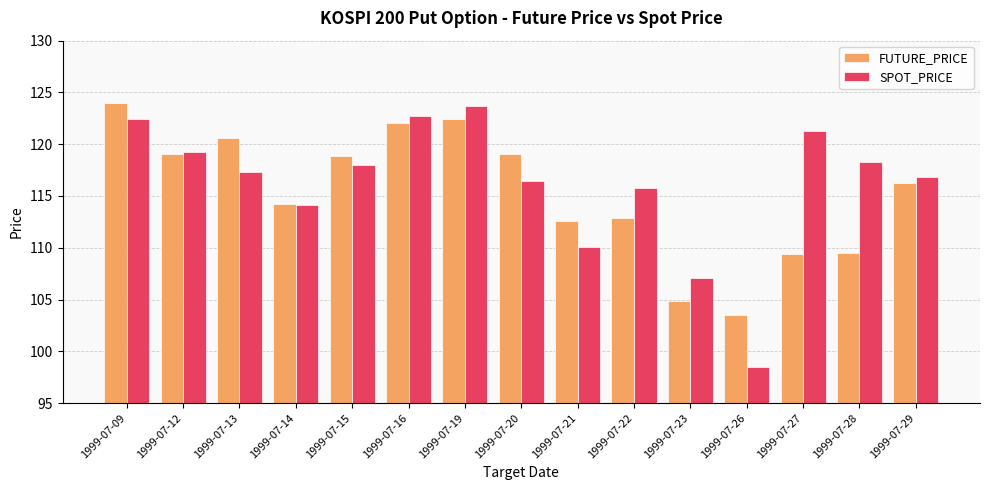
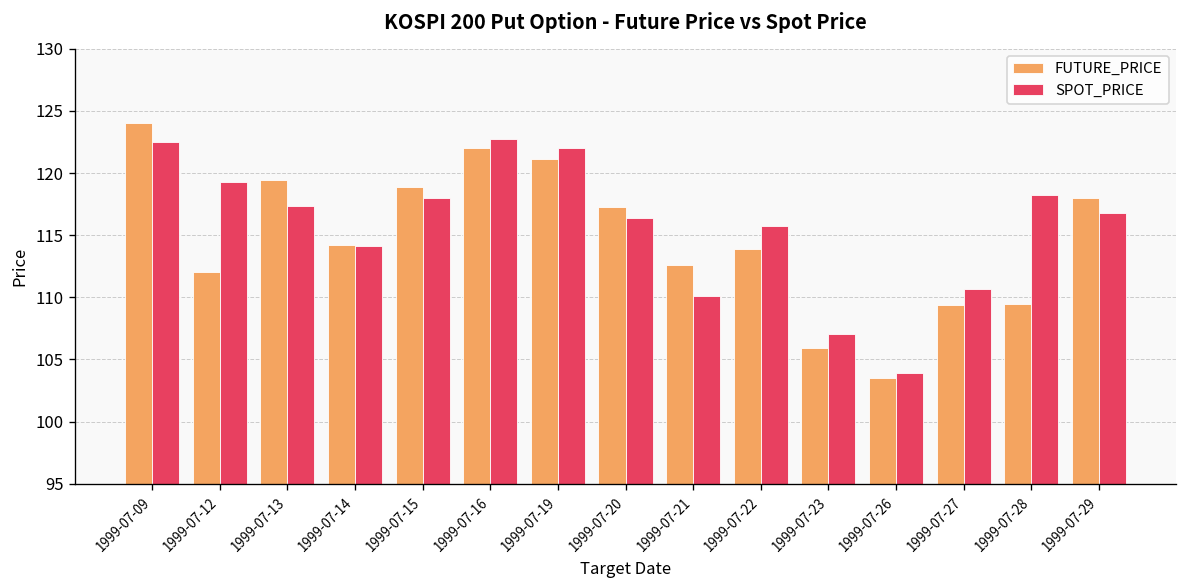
  {
    "FUTURE_PRICE": {
      "1999-07-09": 124.0,
-     "1999-07-12": 119.1,
-     "1999-07-13": 120.6,
+     "1999-07-12": 112.0,
+     "1999-07-13": 119.5,
      "1999-07-14": 114.2,
      "1999-07-15": 118.9,
      "1999-07-16": 122.1,
-     "1999-07-19": 122.4,
-     "1999-07-20": 119.1,
+     "1999-07-19": 121.1,
+     "1999-07-20": 117.3,
      "1999-07-21": 112.6,
-     "1999-07-22": 112.9,
-     "1999-07-23": 104.9,
+     "1999-07-22": 113.9,
+     "1999-07-23": 105.9,
      "1999-07-26": 103.5,
      "1999-07-27": 109.4,
      "1999-07-28": 109.5,
-     "1999-07-29": 116.3
+     "1999-07-29": 118.0
    },
    "SPOT_PRICE": {
      "1999-07-09": 122.5,
      "1999-07-12": 119.3,
      "1999-07-13": 117.4,
      "1999-07-14": 114.2,
      "1999-07-15": 118.0,
      "1999-07-16": 122.7,
-     "1999-07-19": 123.7,
+     "1999-07-19": 122.0,
      "1999-07-20": 116.4,
      "1999-07-21": 110.1,
      "1999-07-22": 115.8,
      "1999-07-23": 107.1,
-     "1999-07-26": 98.5,
-     "1999-07-27": 121.3,
+     "1999-07-26": 103.9,
+     "1999-07-27": 110.6,
      "1999-07-28": 118.3,
      "1999-07-29": 116.8
    }
  }
